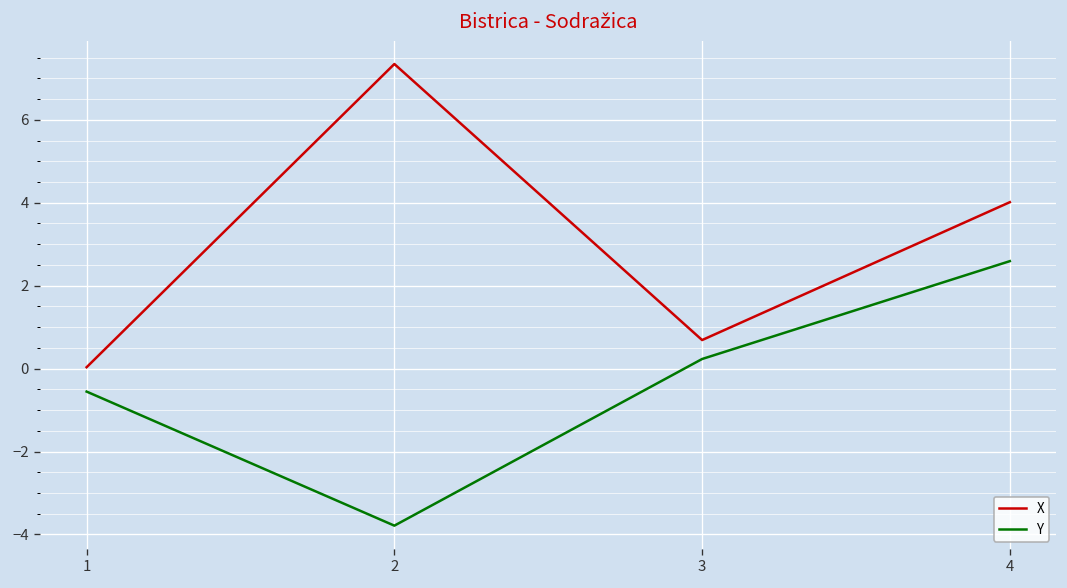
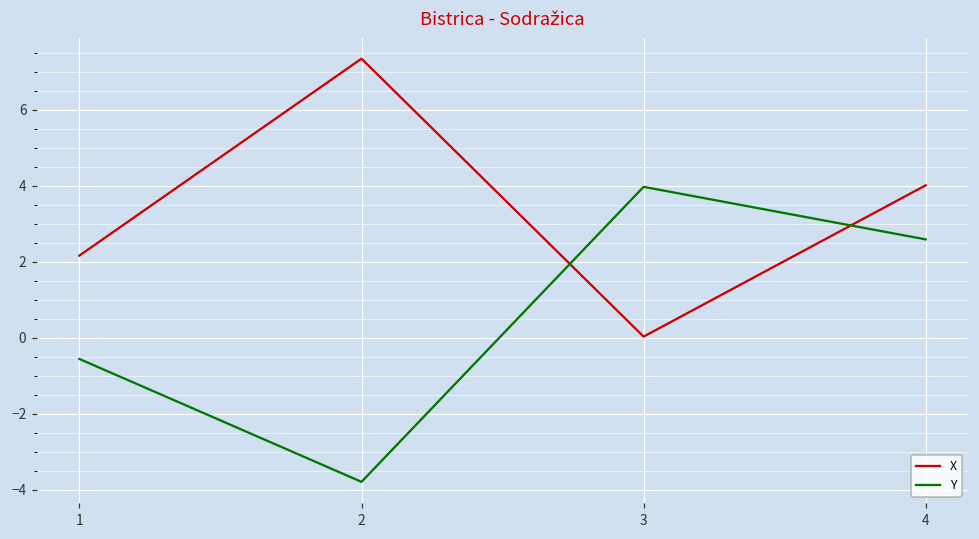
  {
    "X": {
-     "1": 0.0,
+     "1": 2.2,
      "2": 7.3,
-     "3": 0.7,
+     "3": 0.0,
      "4": 4.0
    },
    "Y": {
      "1": -0.6,
      "2": -3.8,
-     "3": 0.2,
+     "3": 4.0,
      "4": 2.6
    }
  }
